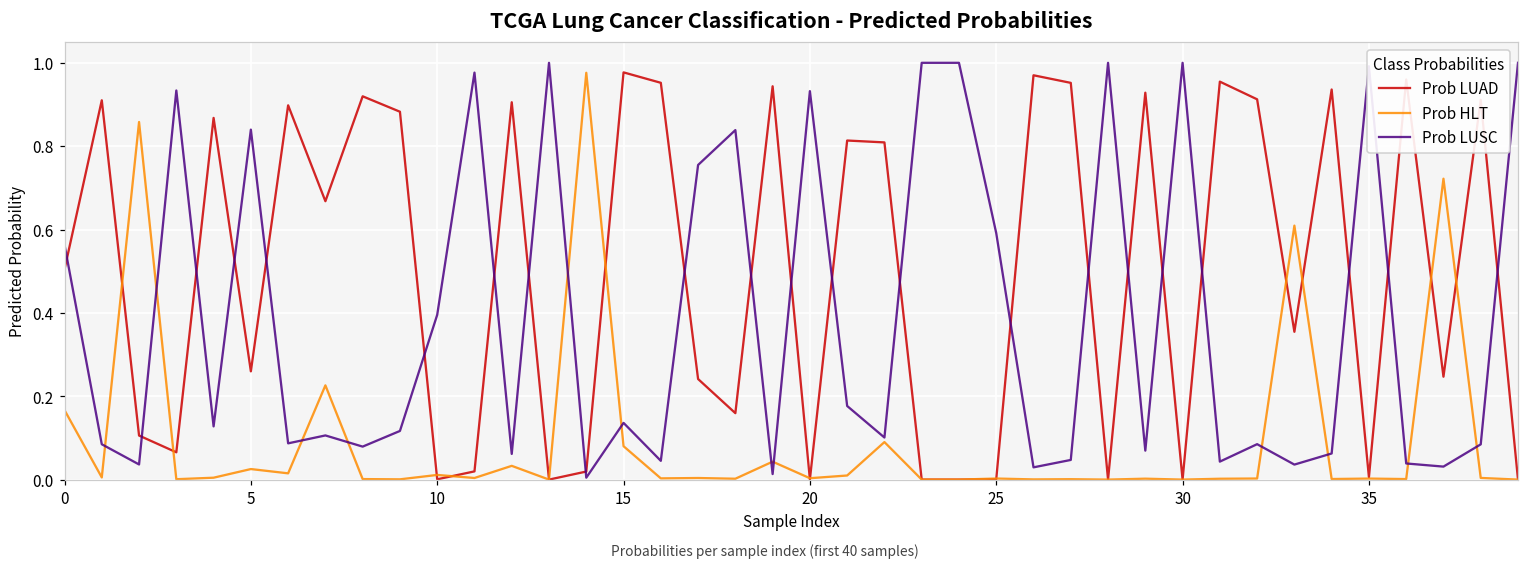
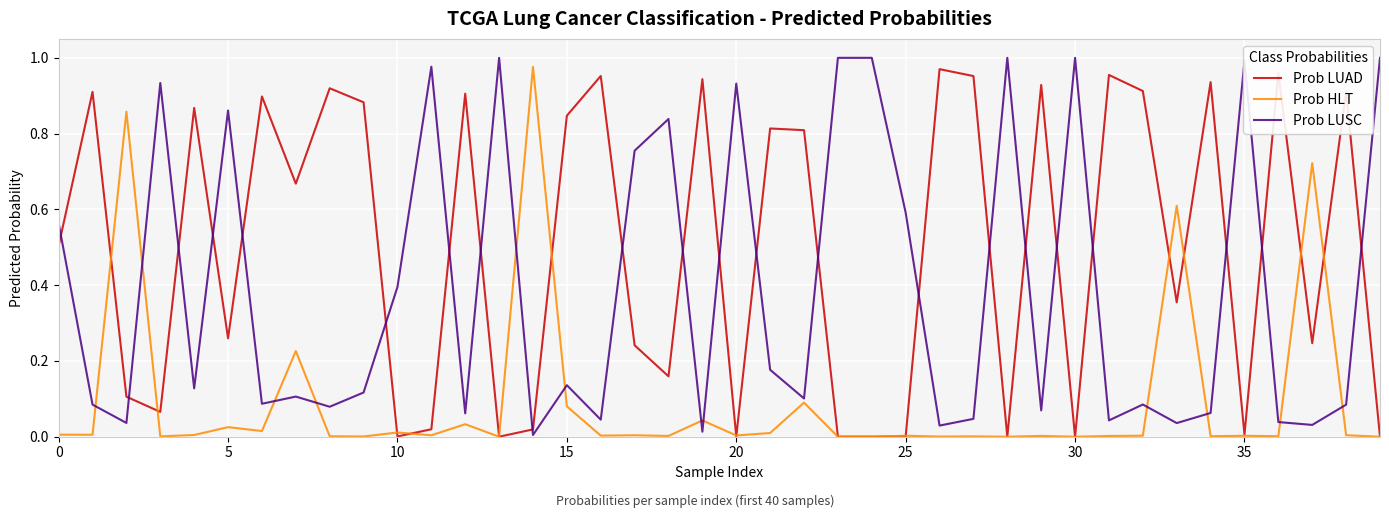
  {
    "Prob LUAD": {
      "0": 0.50,
      "5": 0.26,
      "10": 0.00,
-     "15": 0.98
+     "15": 0.85
    },
    "Prob HLT": {
-     "0": 0.17,
+     "0": 0.01,
      "5": 0.03,
      "10": 0.01,
      "15": 0.08
    },
    "Prob LUSC": {
      "0": 0.56,
-     "5": 0.84,
+     "5": 0.86,
      "10": 0.40,
      "15": 0.14,
      "20": 0.93,
      "25": 0.59,
      "30": 1.00
    }
  }
